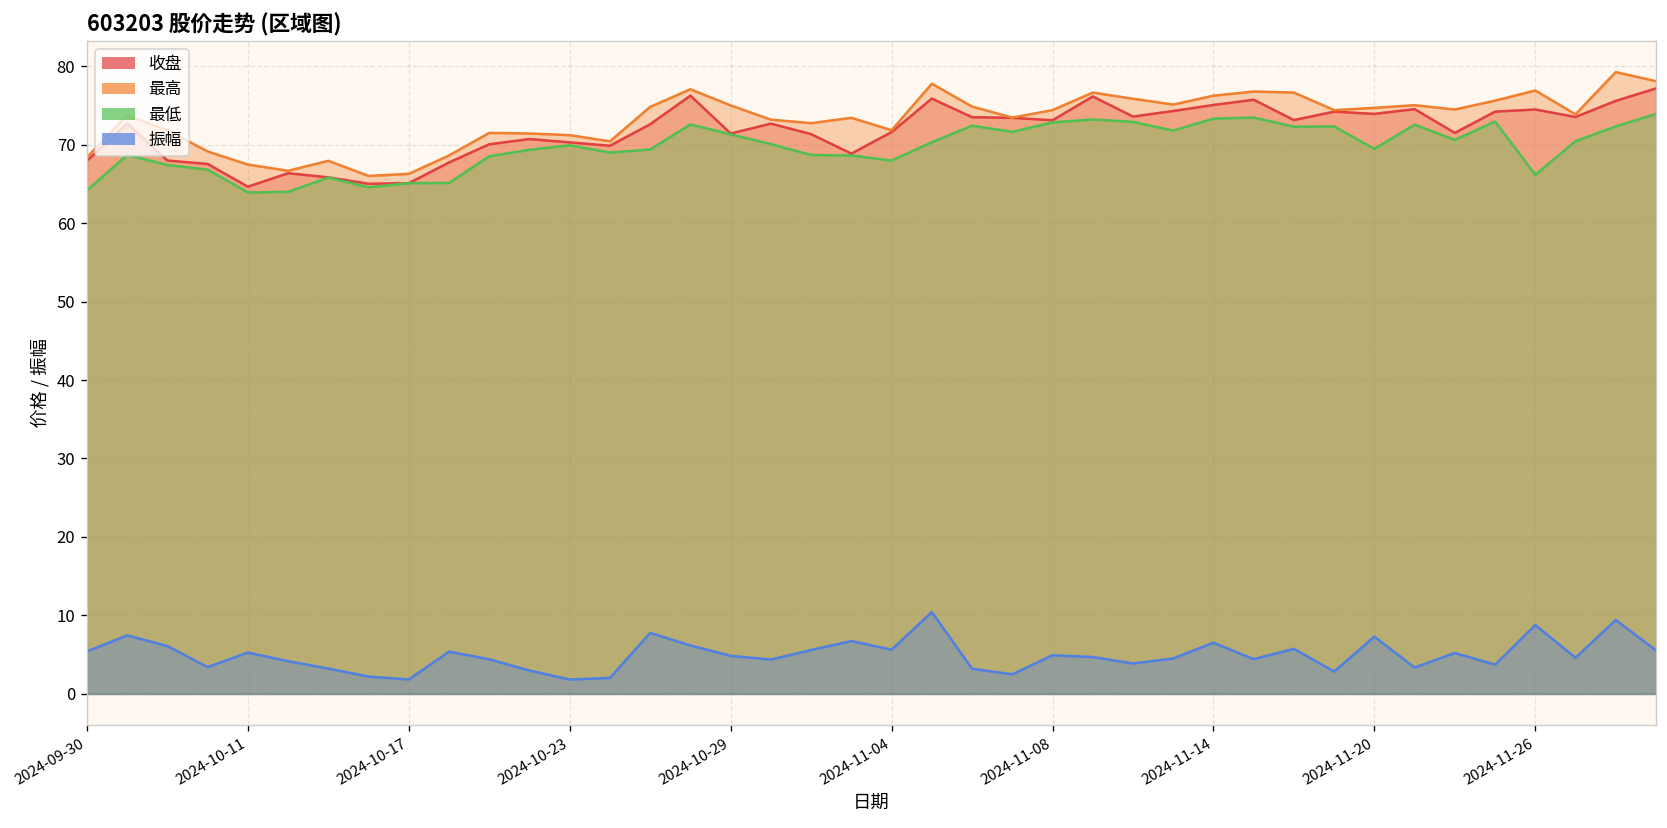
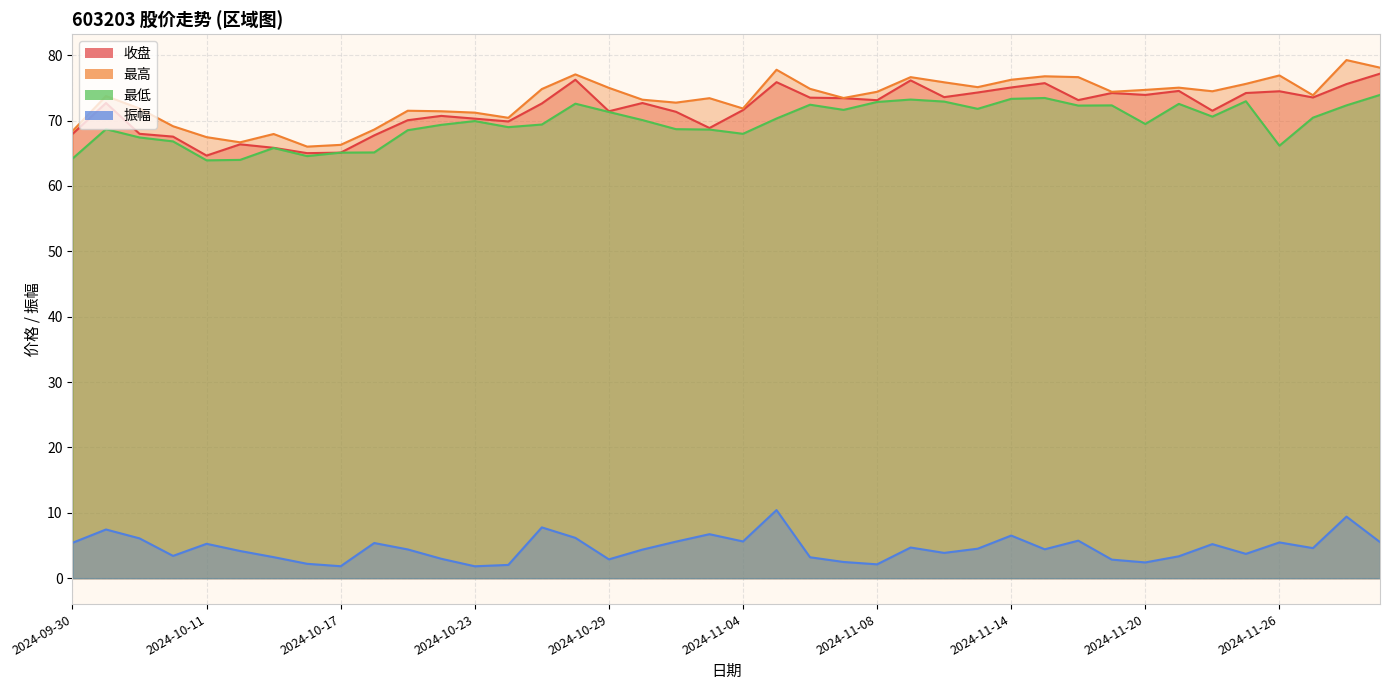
  {
    "最低": {
      "2024-09-30": 64,
      "2024-10-11": 64,
      "2024-11-04": 68,
      "2024-11-14": 73,
      "2024-11-20": 69,
      "2024-11-26": 66
    },
    "振幅": {
      "2024-09-30": 5,
      "2024-10-11": 5,
      "2024-10-17": 2,
      "2024-10-23": 2,
-     "2024-10-29": 5,
+     "2024-10-29": 3,
      "2024-11-04": 6,
-     "2024-11-08": 5,
+     "2024-11-08": 2,
      "2024-11-14": 7,
-     "2024-11-20": 7,
-     "2024-11-26": 9
+     "2024-11-20": 2,
+     "2024-11-26": 5
    }
  }
